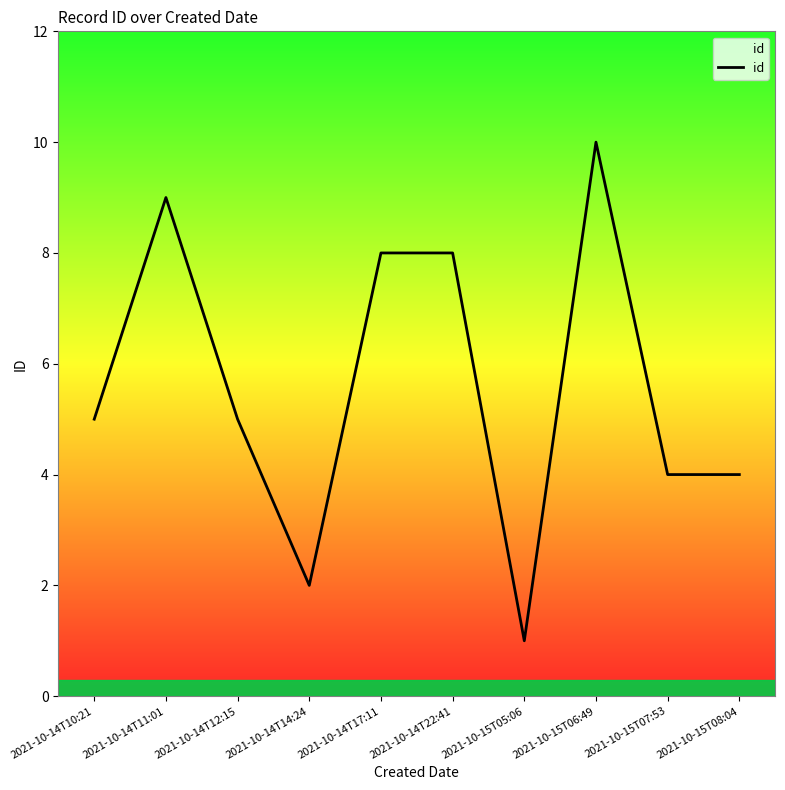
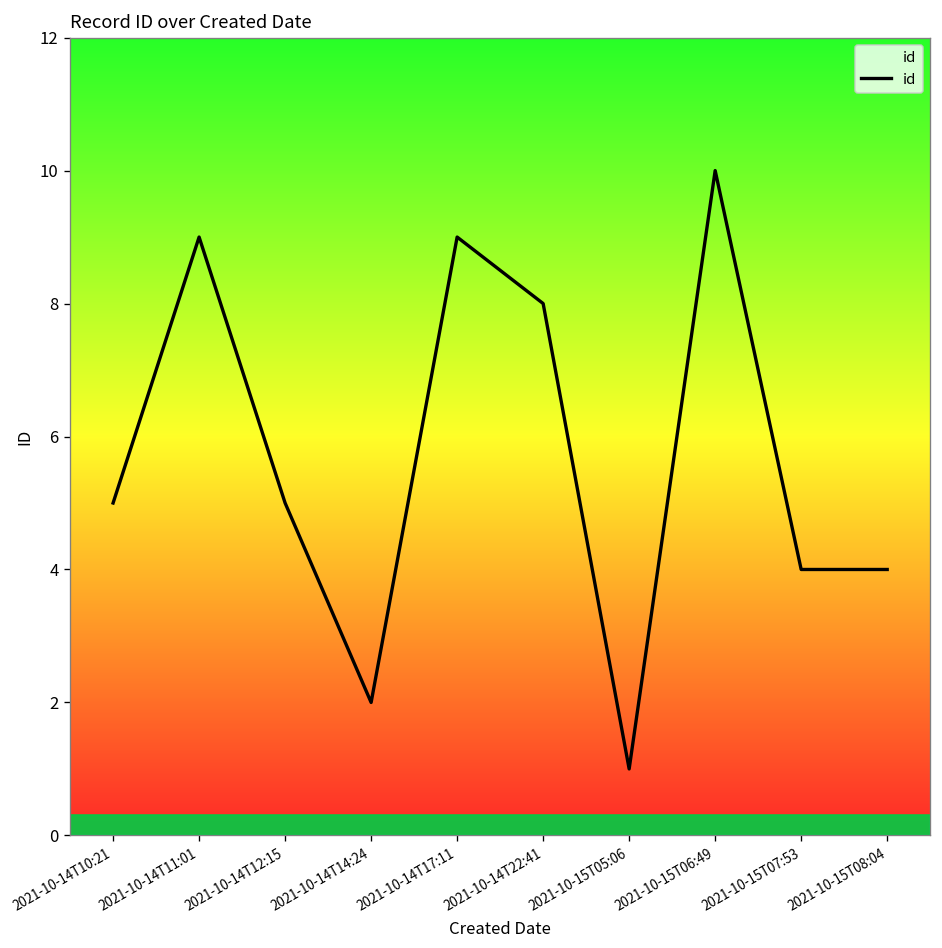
  {
    "2021-10-14T10:21": 5,
    "2021-10-14T11:01": 9,
    "2021-10-14T12:15": 5,
    "2021-10-14T14:24": 2,
-   "2021-10-14T17:11": 8,
+   "2021-10-14T17:11": 9,
    "2021-10-14T22:41": 8,
    "2021-10-15T05:06": 1,
    "2021-10-15T06:49": 10,
    "2021-10-15T07:53": 4,
    "2021-10-15T08:04": 4
  }
